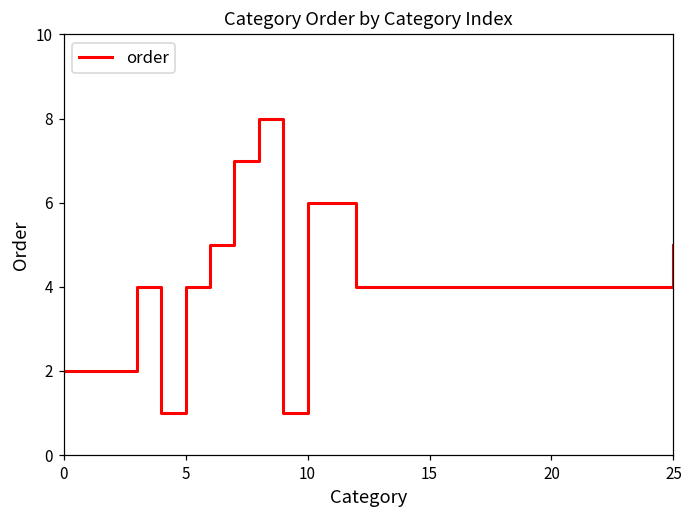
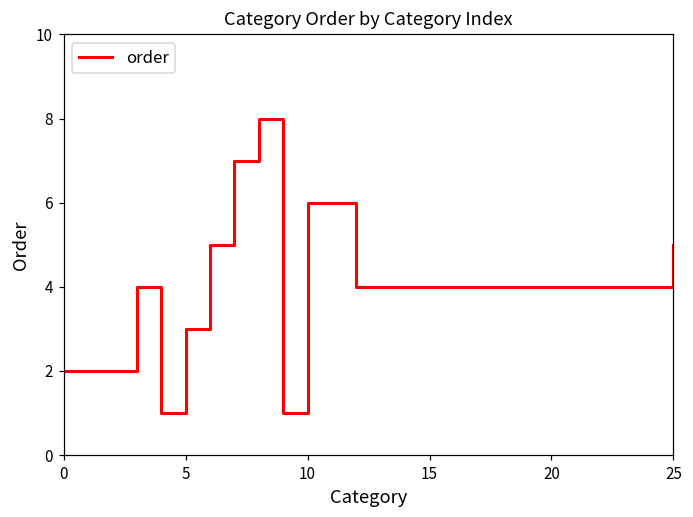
  {
    "0": 2,
-   "5": 4,
+   "5": 3,
    "10": 6,
    "15": 4,
    "20": 4,
    "25": 5
  }
